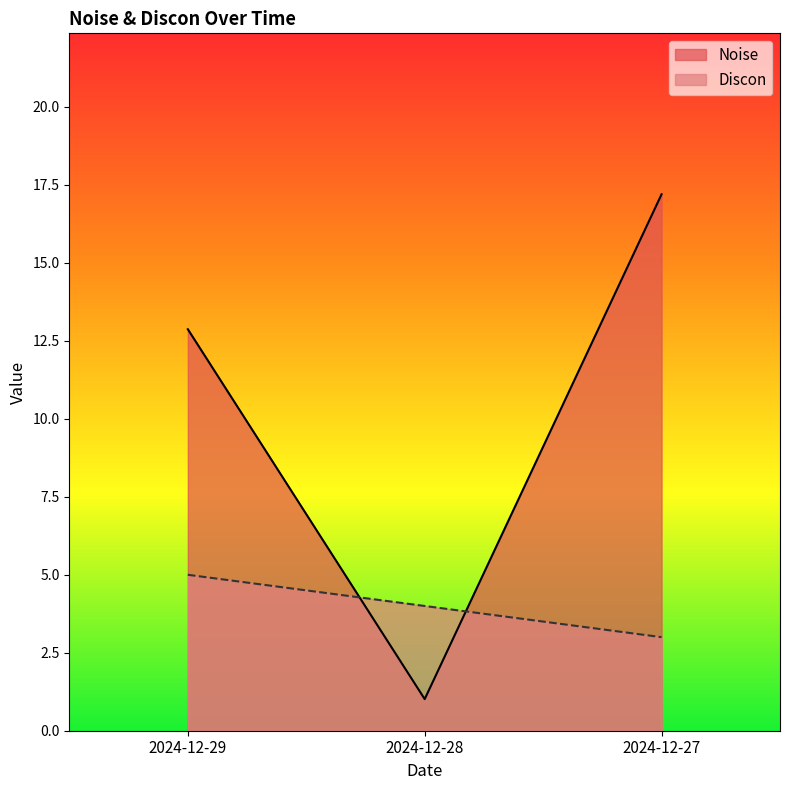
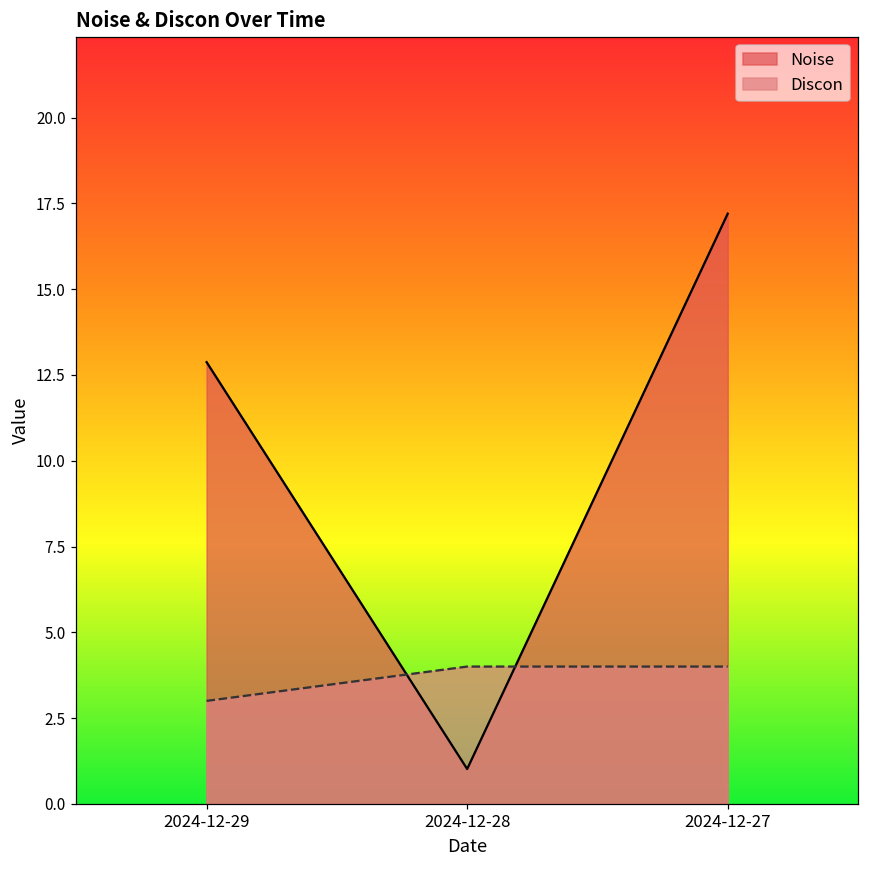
  {
    "Noise": {
      "2024-12-29": 12.9,
      "2024-12-28": 1,
      "2024-12-27": 17.2
    },
    "Discon": {
-     "2024-12-29": 5,
+     "2024-12-29": 3,
      "2024-12-28": 4,
-     "2024-12-27": 3
+     "2024-12-27": 4
    }
  }
